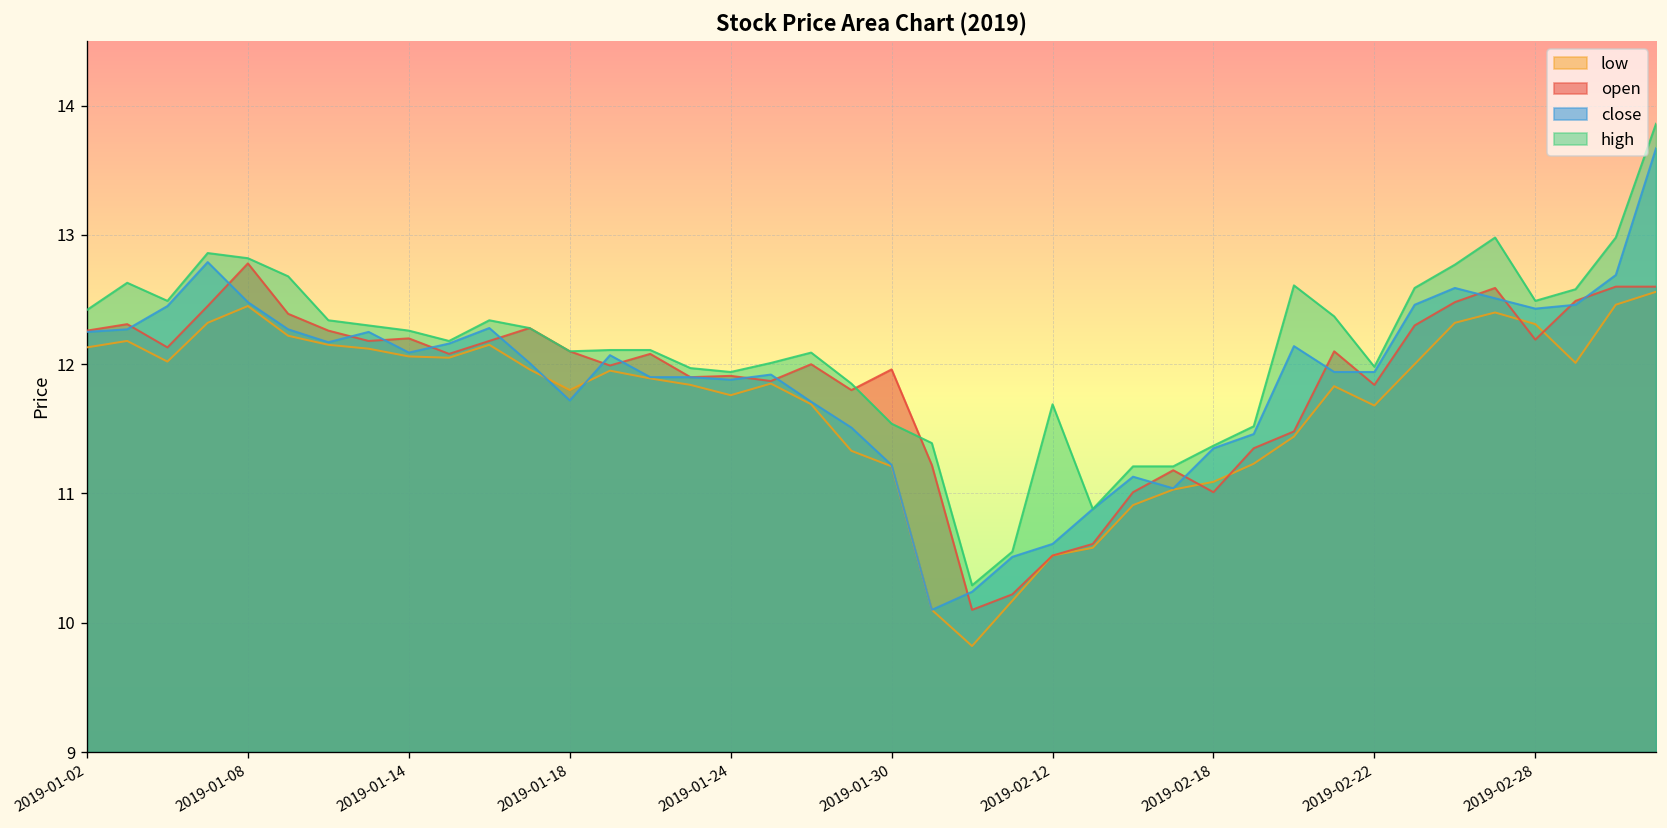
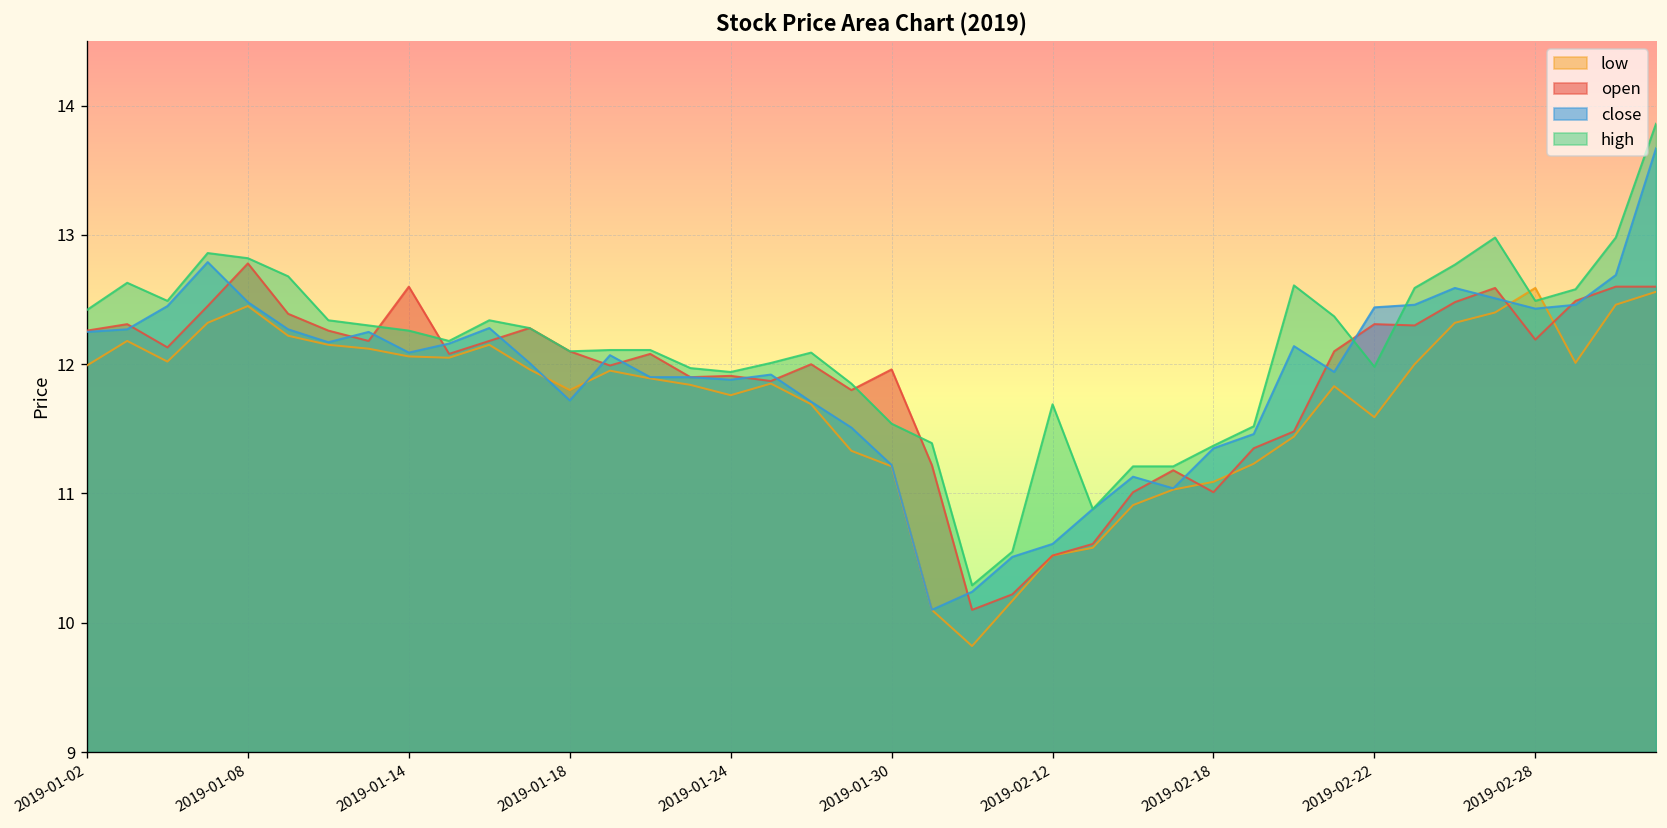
  {
    "low": {
-     "2019-01-02": 12.13,
+     "2019-01-02": 11.99,
      "2019-01-08": 12.45,
      "2019-01-14": 12.06,
      "2019-01-18": 11.80,
      "2019-01-24": 11.76,
      "2019-02-18": 11.09,
-     "2019-02-22": 11.68,
-     "2019-02-28": 12.31
+     "2019-02-22": 11.59,
+     "2019-02-28": 12.59
    },
    "open": {
      "2019-01-08": 12.78,
-     "2019-01-14": 12.2,
+     "2019-01-14": 12.6,
      "2019-01-24": 11.91,
      "2019-01-30": 11.96,
      "2019-02-18": 11.01,
-     "2019-02-22": 11.84,
+     "2019-02-22": 12.31,
      "2019-02-28": 12.19
    },
    "close": {
      "2019-01-08": 12.48,
      "2019-01-14": 12.09,
      "2019-01-18": 11.72,
      "2019-01-24": 11.88,
      "2019-02-12": 10.61,
-     "2019-02-22": 11.94,
+     "2019-02-22": 12.44,
      "2019-02-28": 12.43
    },
    "high": {
      "2019-01-02": 12.42,
      "2019-01-08": 12.82,
      "2019-01-14": 12.26,
      "2019-01-24": 11.94,
      "2019-01-30": 11.54,
      "2019-02-12": 11.69,
      "2019-02-22": 11.98,
      "2019-02-28": 12.49
    }
  }
